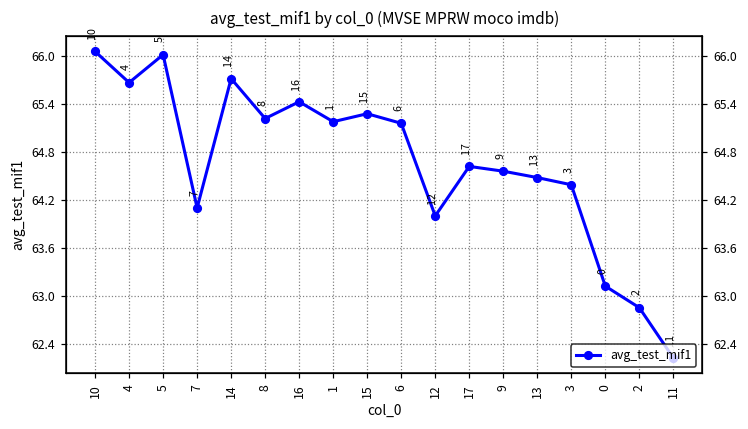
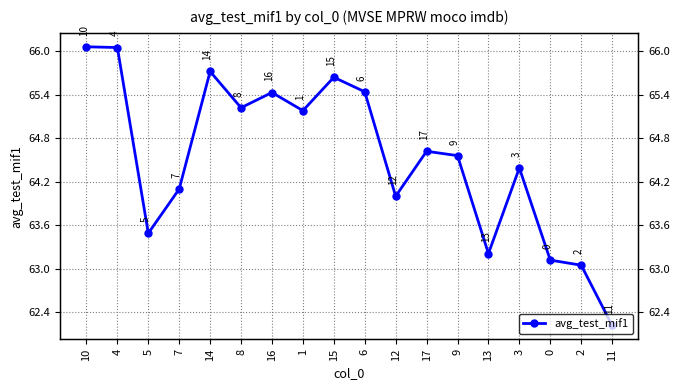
  {
-   "4": 65.7,
-   "5": 66.0,
-   "15": 65.3,
-   "6": 65.2,
-   "13": 64.5,
-   "2": 62.9
+   "4": 66.1,
+   "5": 63.5,
+   "15": 65.6,
+   "6": 65.4,
+   "13": 63.2,
+   "2": 63.1
  }
